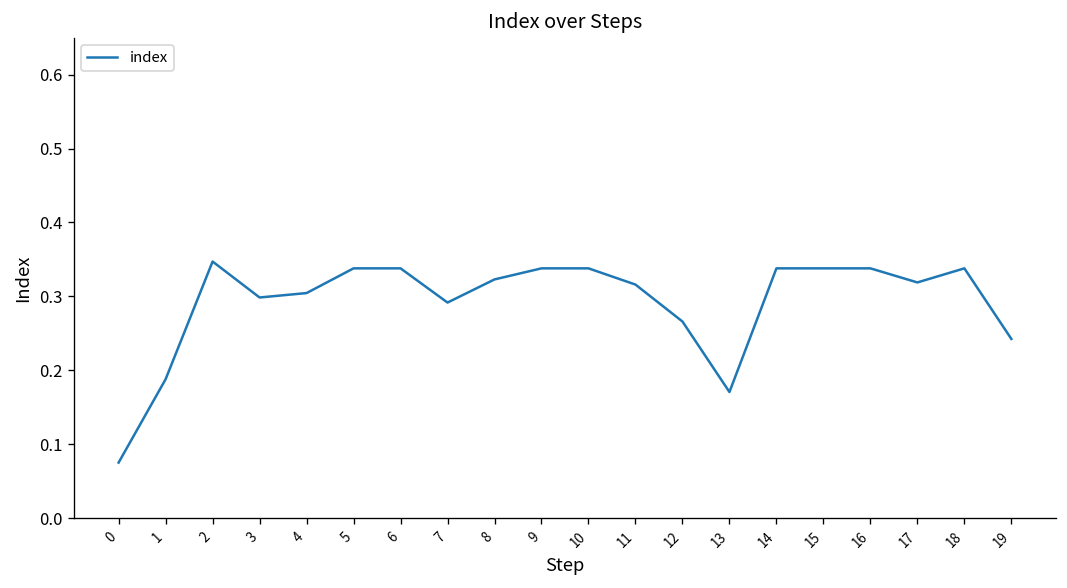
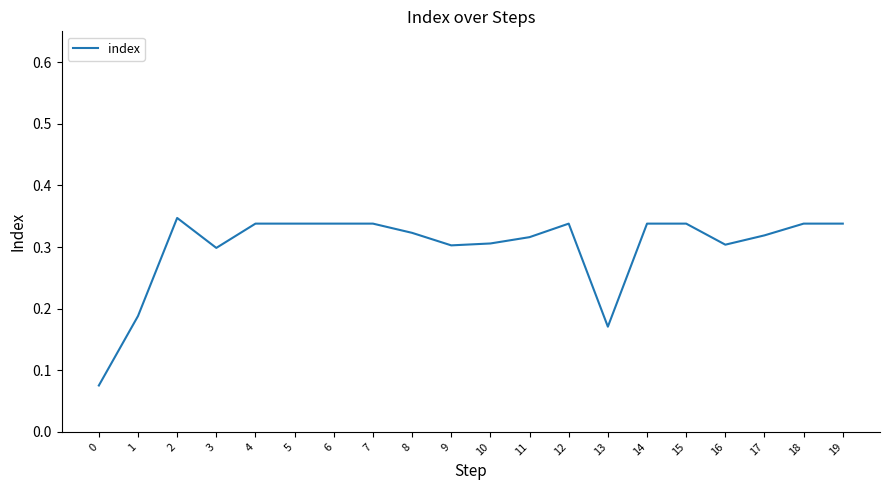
  {
    "0": 0.08,
    "1": 0.19,
    "2": 0.35,
    "3": 0.30,
-   "4": 0.30,
+   "4": 0.34,
    "5": 0.34,
    "6": 0.34,
-   "7": 0.29,
+   "7": 0.34,
    "8": 0.32,
-   "9": 0.34,
-   "10": 0.34,
+   "9": 0.30,
+   "10": 0.31,
    "11": 0.32,
-   "12": 0.27,
+   "12": 0.34,
    "13": 0.17,
    "14": 0.34,
    "15": 0.34,
-   "16": 0.34,
+   "16": 0.30,
    "17": 0.32,
    "18": 0.34,
-   "19": 0.24
+   "19": 0.34
  }
